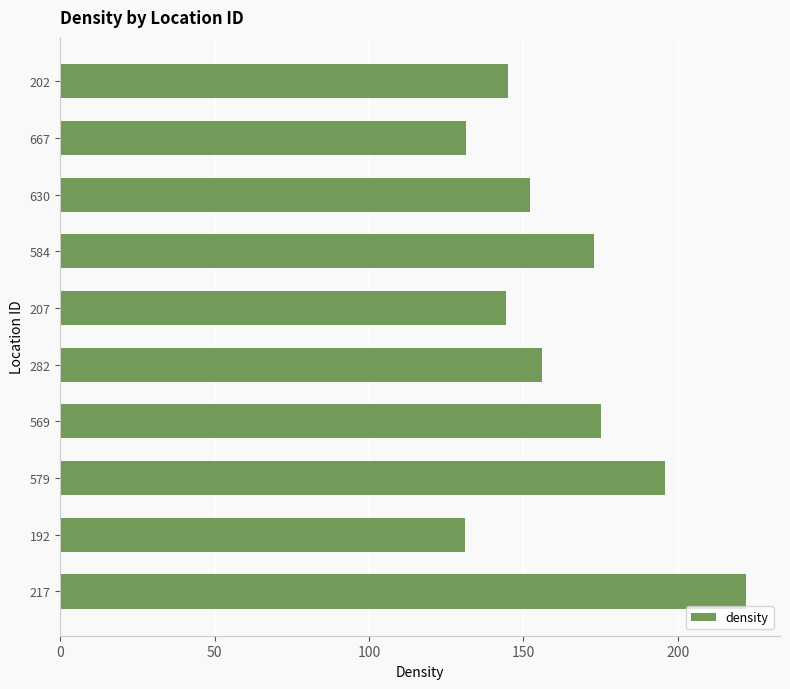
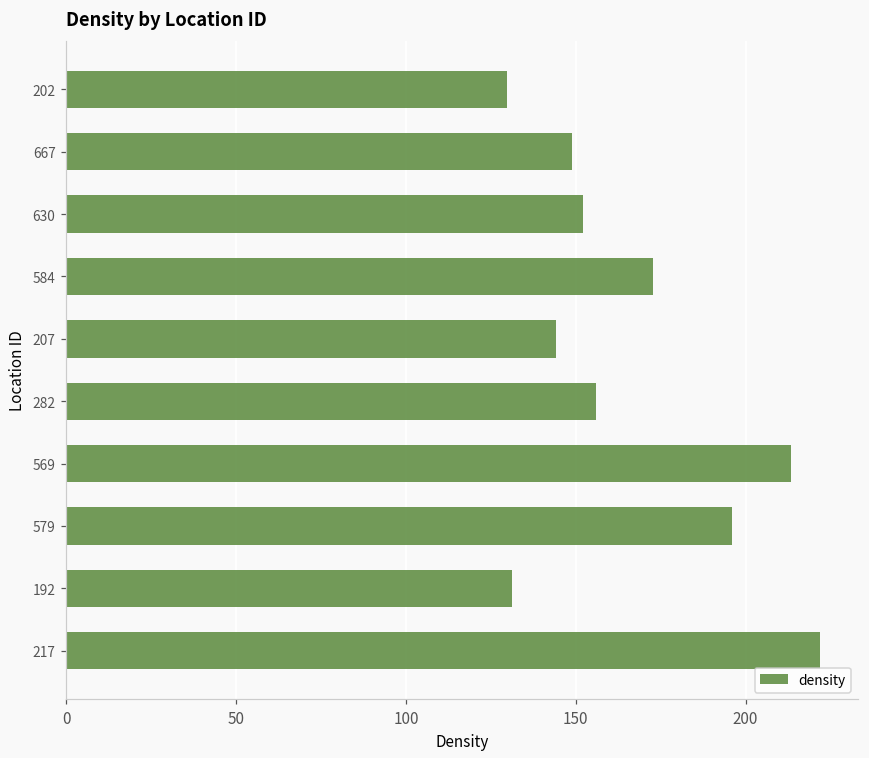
  {
-   "202": 145,
-   "667": 131,
+   "202": 130,
+   "667": 149,
    "630": 152,
    "584": 173,
    "207": 144,
    "282": 156,
-   "569": 175,
+   "569": 213,
    "579": 196,
    "192": 131,
    "217": 222
  }
